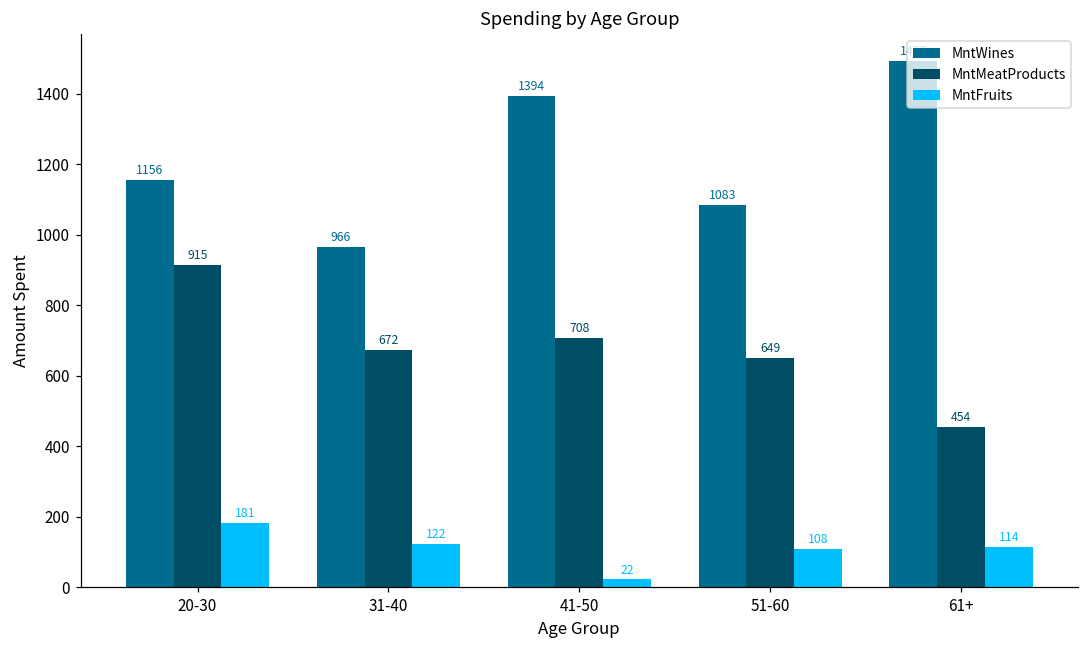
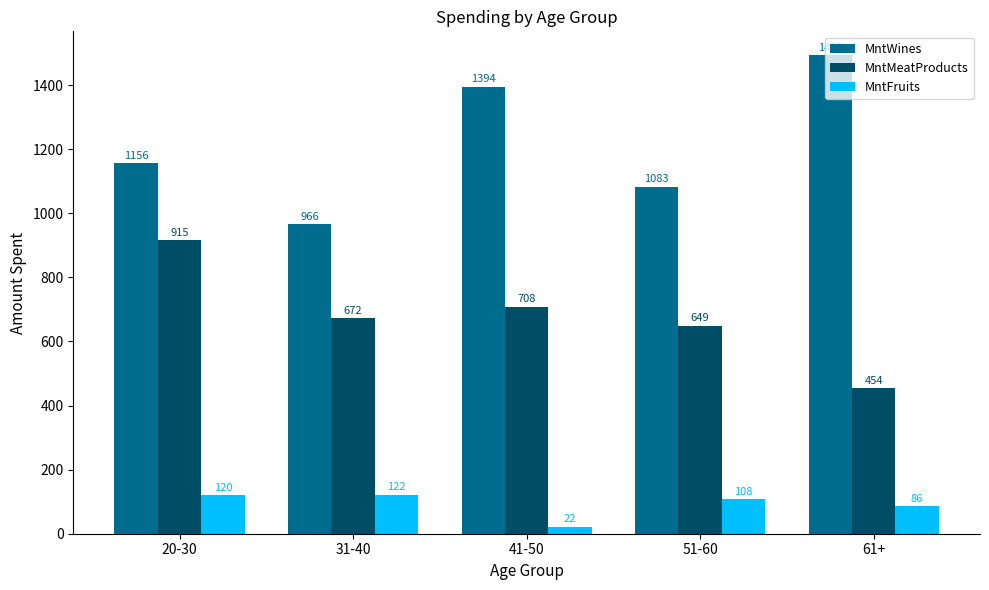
  {
    "MntFruits": {
-     "20-30": 181,
+     "20-30": 120,
      "31-40": 122,
      "41-50": 22,
      "51-60": 108,
-     "61+": 114
+     "61+": 86
    }
  }
